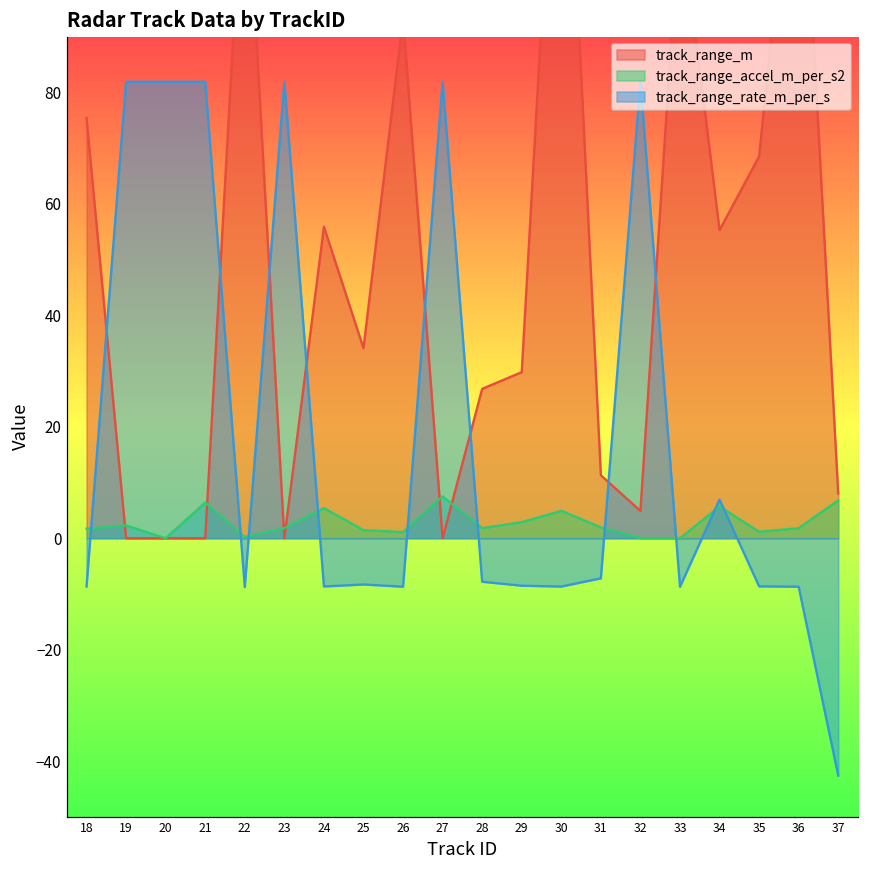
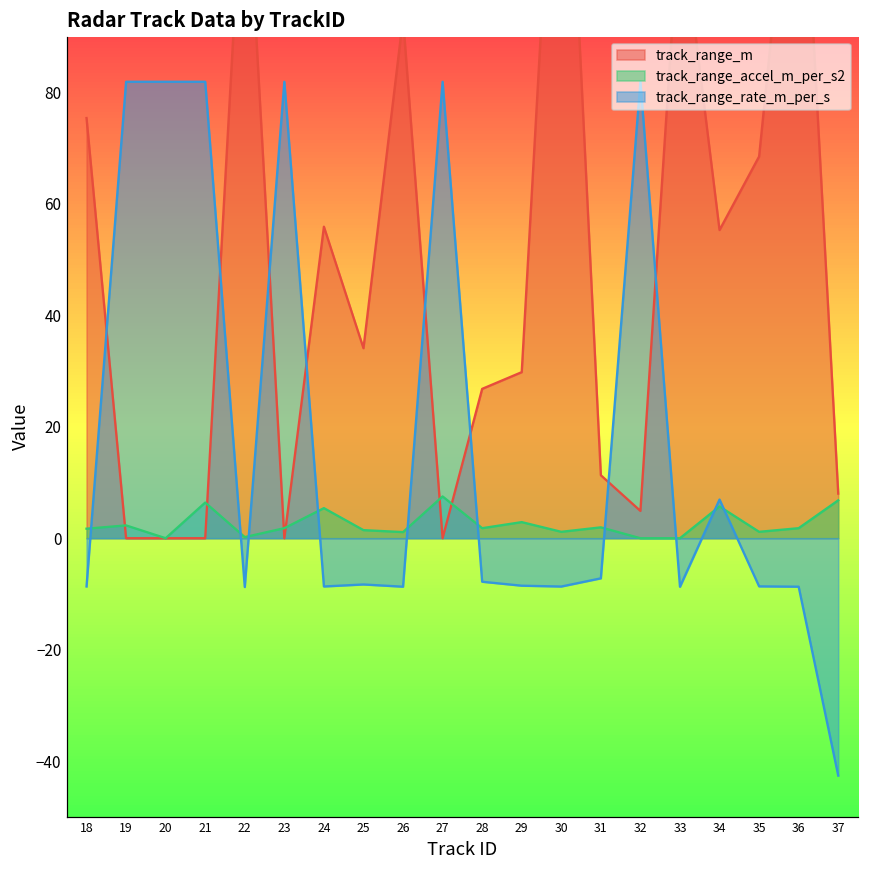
  {
    "track_range_m": {
      "18": 75,
      "19": 0,
      "21": 0,
      "23": 0,
      "24": 56,
      "25": 34,
      "27": 0,
      "28": 27,
      "29": 30,
      "31": 11,
      "32": 5,
      "34": 55,
      "35": 69,
      "37": 8
    },
    "track_range_accel_m_per_s2": {
      "18": 2,
      "19": 2,
      "21": 6,
      "23": 2,
      "24": 5,
      "25": 1,
      "26": 1,
      "27": 8,
      "28": 2,
      "29": 3,
-     "30": 5,
+     "30": 1,
      "31": 2,
      "32": 0,
      "34": 6,
      "35": 1,
      "36": 2,
      "37": 7
    }
  }
